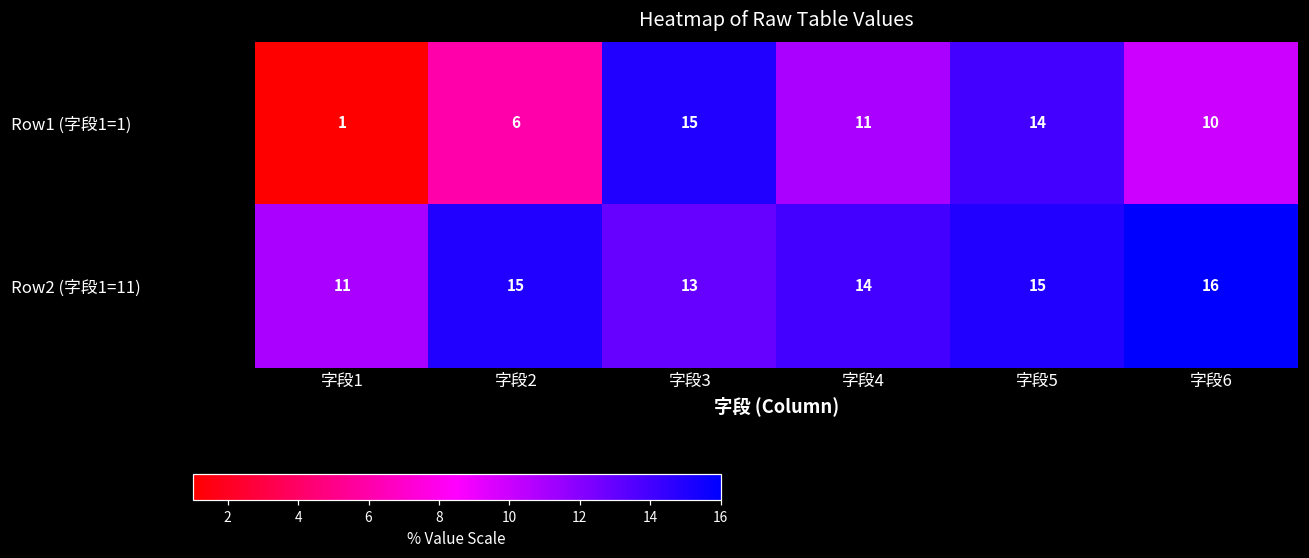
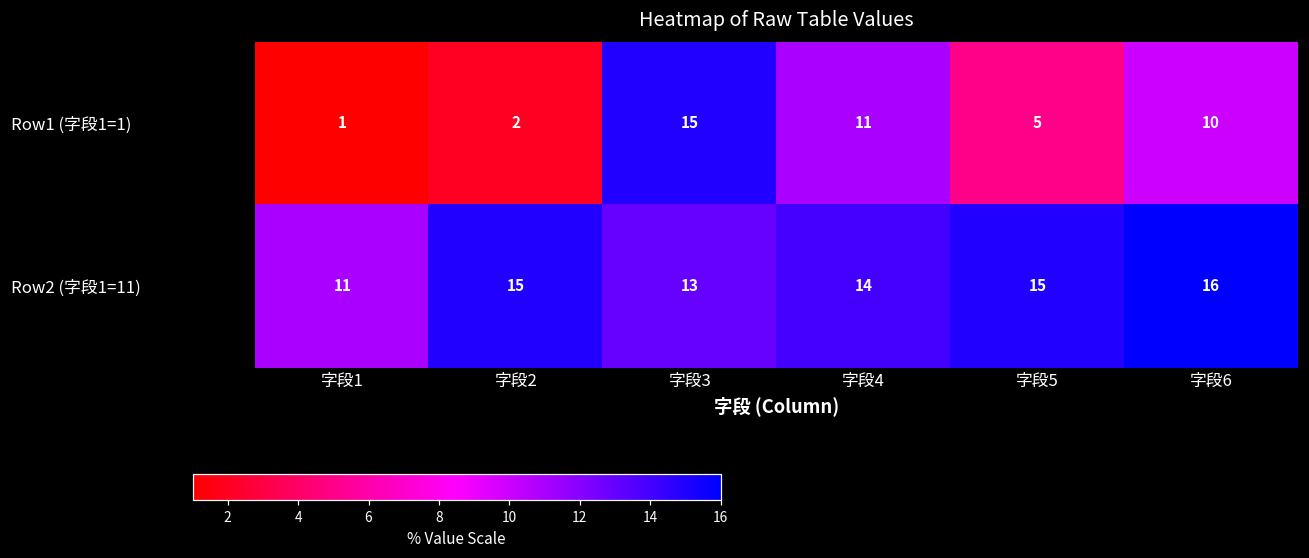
  {
    "Row1 (字段1=1)": {
      "字段1": 1,
-     "字段2": 6,
+     "字段2": 2,
      "字段3": 15,
      "字段4": 11,
-     "字段5": 14,
+     "字段5": 5,
      "字段6": 10
    },
    "Row2 (字段1=11)": {
      "字段1": 11,
      "字段2": 15,
      "字段3": 13,
      "字段4": 14,
      "字段5": 15,
      "字段6": 16
    }
  }
